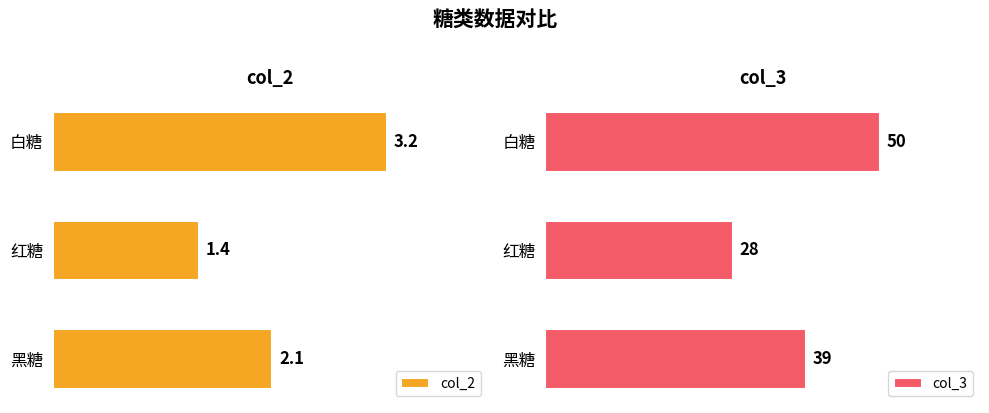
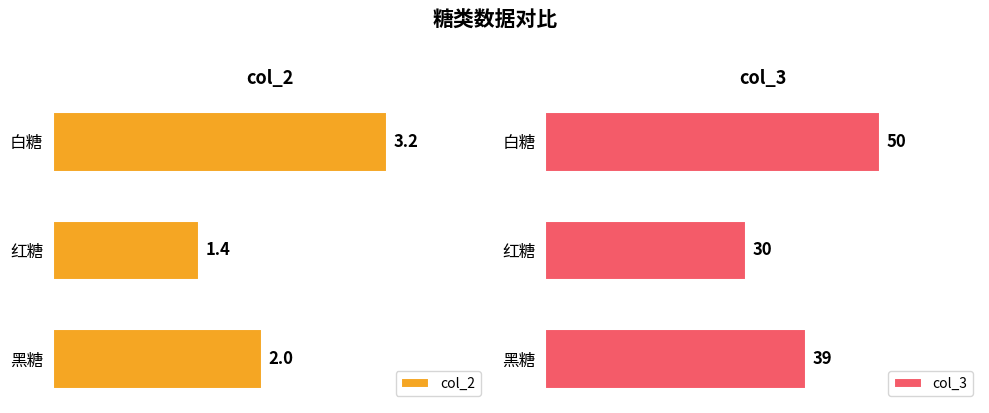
  {
    "col_2": {
      "白糖": 3.2,
      "红糖": 1.4,
-     "黑糖": 2.1
+     "黑糖": 2.0
    },
    "col_3": {
      "白糖": 50,
-     "红糖": 28,
+     "红糖": 30,
      "黑糖": 39
    }
  }
